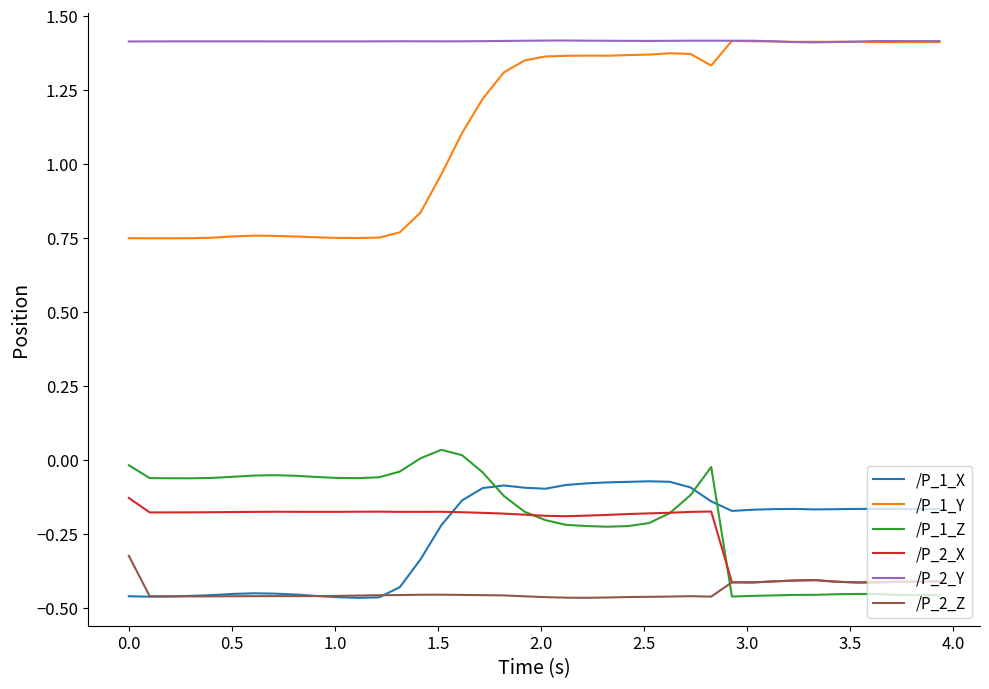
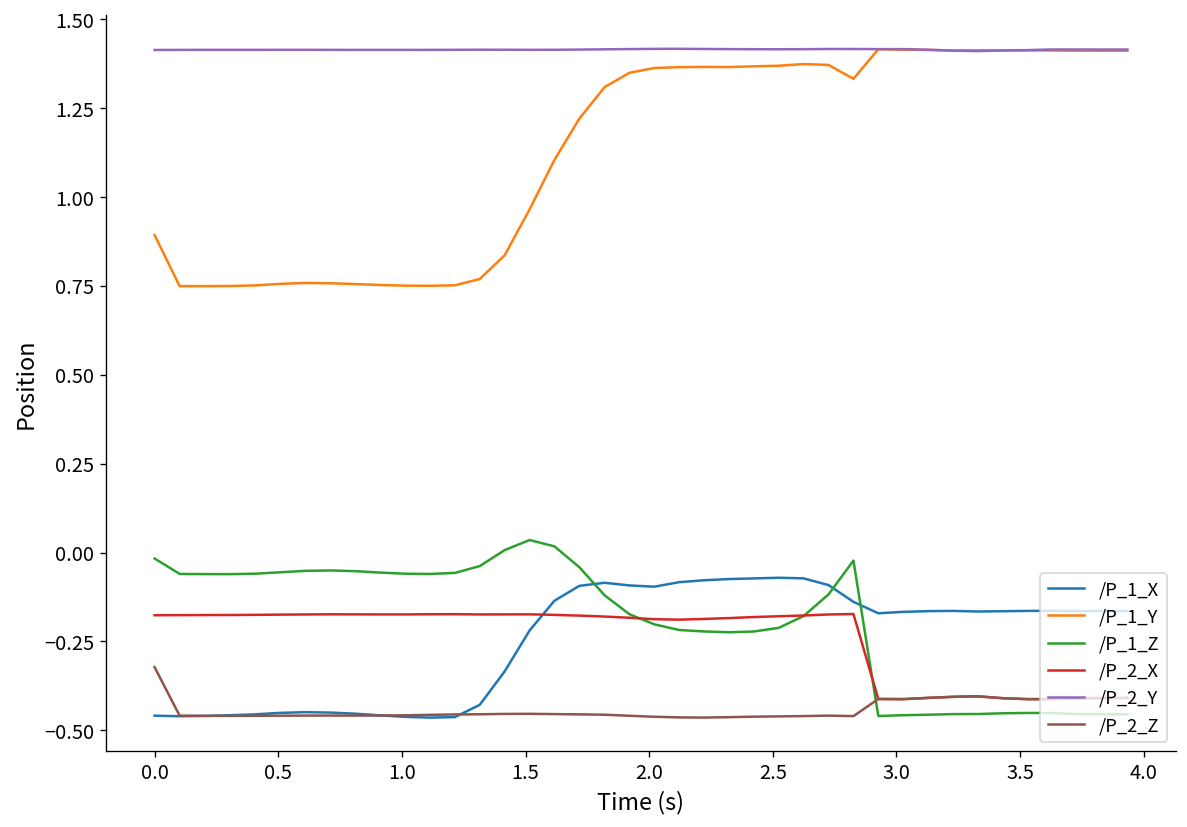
  {
    "/P_1_X": {
      "0.0": -0.46
    },
    "/P_1_Y": {
-     "0.0": 0.75
+     "0.0": 0.89
    },
    "/P_1_Z": {
      "0.0": -0.02
    },
    "/P_2_X": {
-     "0.0": -0.13
+     "0.0": -0.18
    },
    "/P_2_Y": {
      "0.0": 1.41
    },
    "/P_2_Z": {
      "0.0": -0.32
    }
  }
